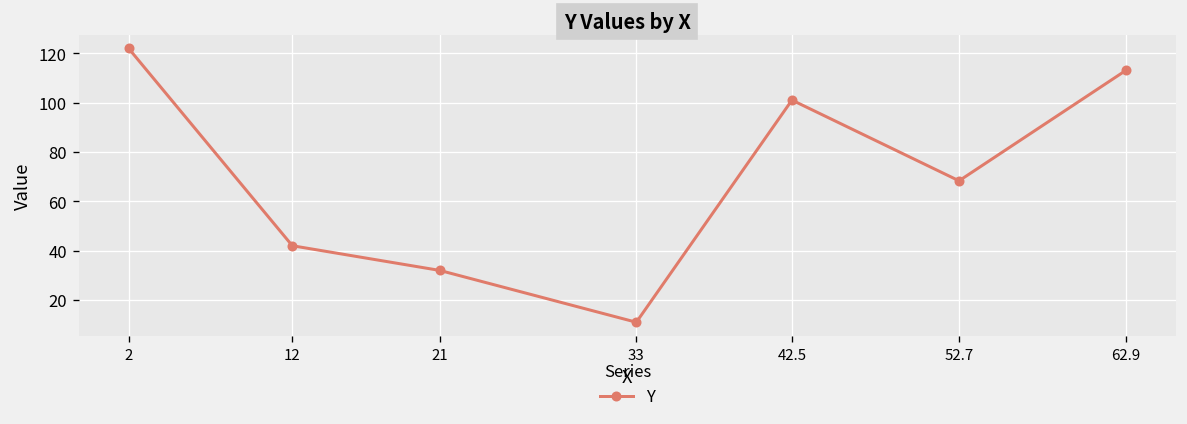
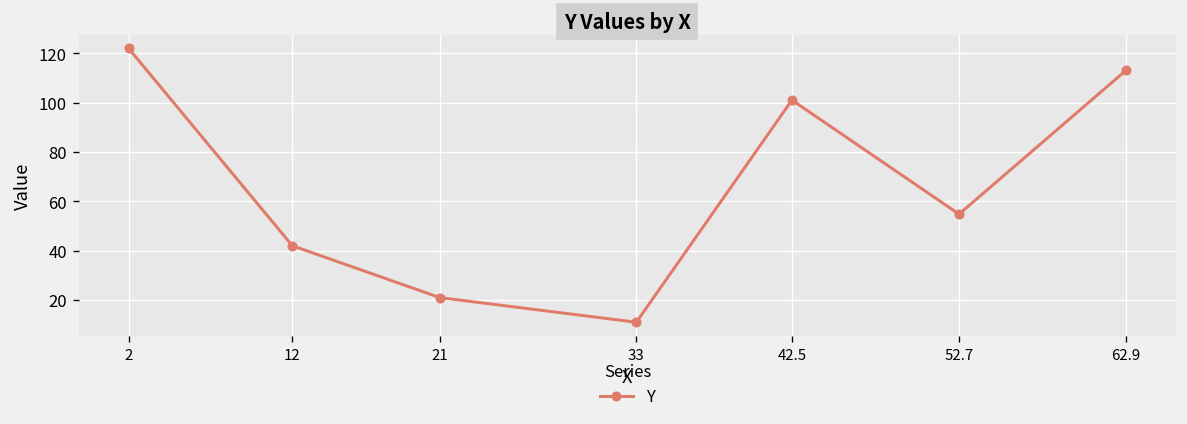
  {
    "2": 122,
    "12": 42,
-   "21": 32,
+   "21": 21,
    "33": 11,
    "42.5": 101,
-   "52.7": 68,
+   "52.7": 55,
    "62.9": 113
  }
